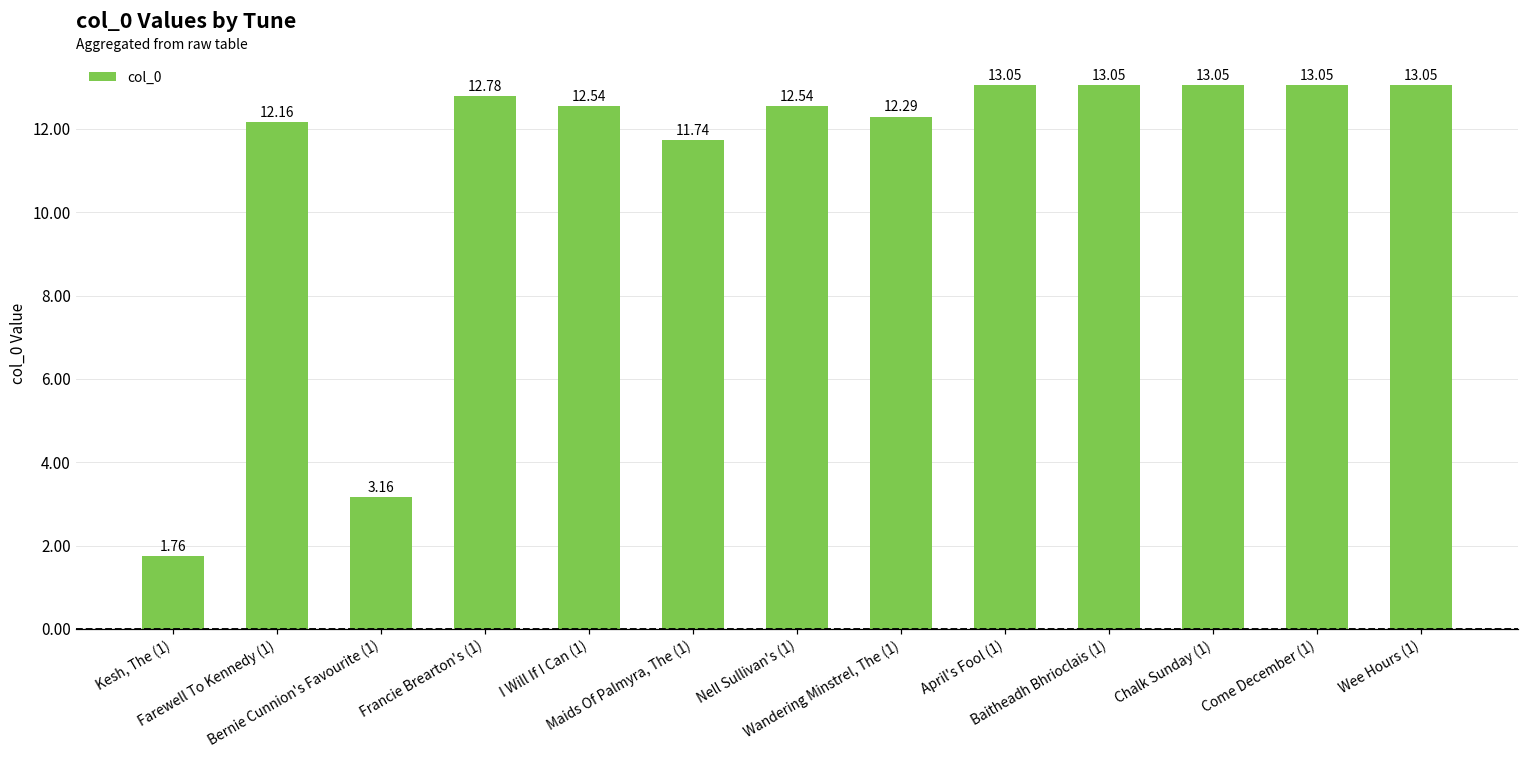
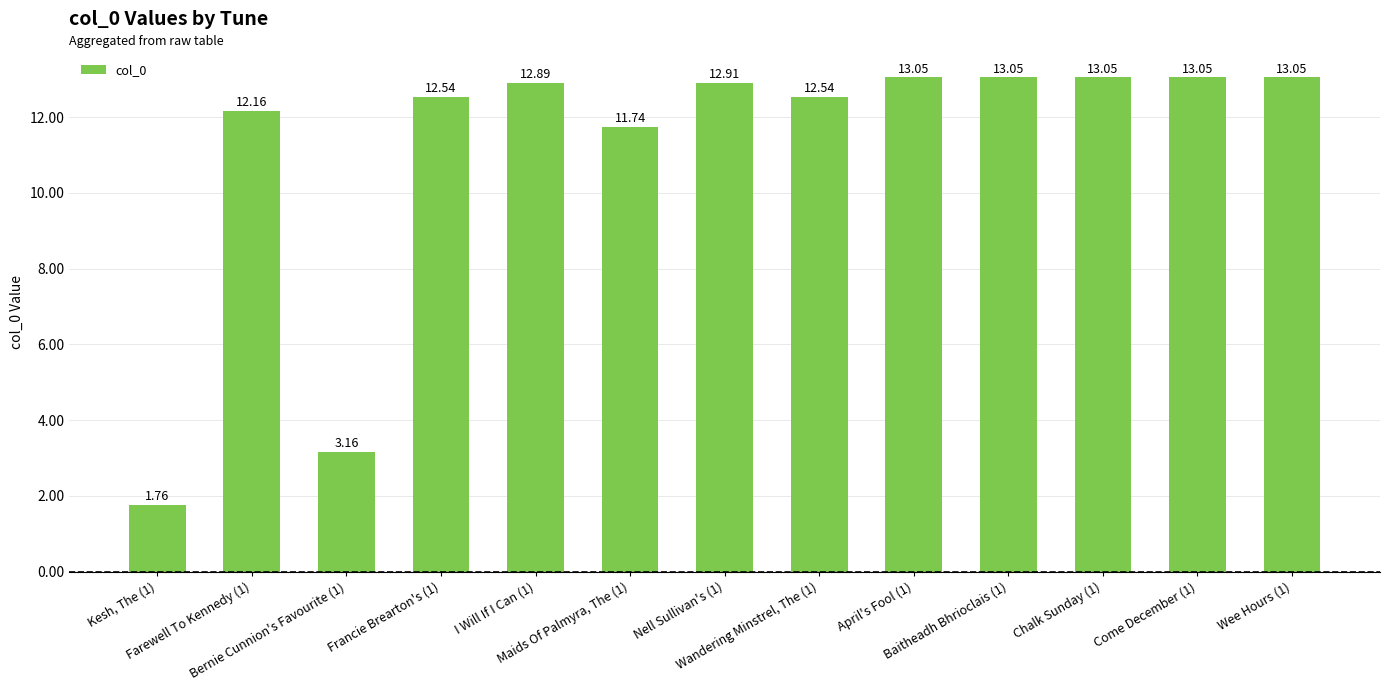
  {
    "Kesh, The (1)": 1.76,
    "Farewell To Kennedy (1)": 12.16,
    "Bernie Cunnion's Favourite (1)": 3.16,
-   "Francie Brearton's (1)": 12.78,
-   "I Will If I Can (1)": 12.54,
+   "Francie Brearton's (1)": 12.54,
+   "I Will If I Can (1)": 12.89,
    "Maids Of Palmyra, The (1)": 11.74,
-   "Nell Sullivan's (1)": 12.54,
-   "Wandering Minstrel, The (1)": 12.29,
+   "Nell Sullivan's (1)": 12.91,
+   "Wandering Minstrel, The (1)": 12.54,
    "April's Fool (1)": 13.05,
    "Baitheadh Bhrioclais (1)": 13.05,
    "Chalk Sunday (1)": 13.05,
    "Come December (1)": 13.05,
    "Wee Hours (1)": 13.05
  }
